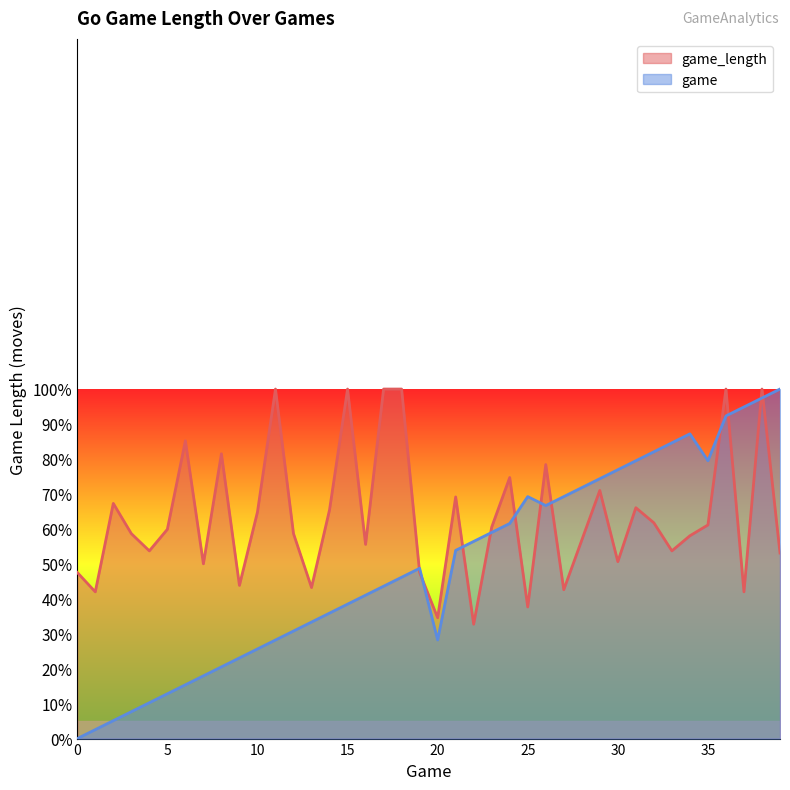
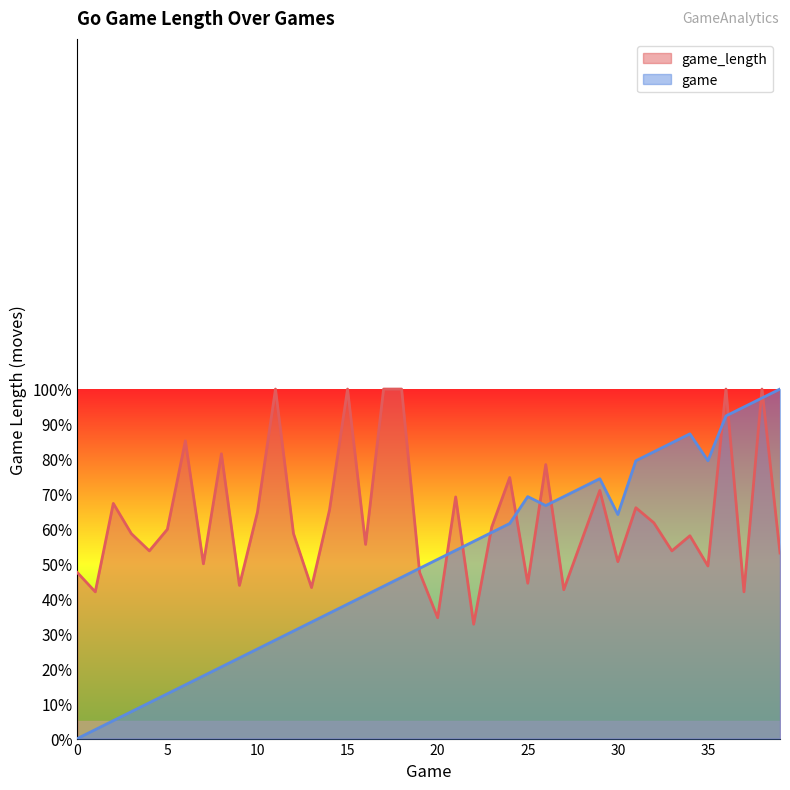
  {
    "game_length": {
      "0": "48%",
      "5": "60%",
      "10": "65%",
      "15": "100%",
      "20": "35%",
-     "25": "38%",
+     "25": "44%",
      "30": "51%",
-     "35": "61%"
+     "35": "49%"
    },
    "game": {
      "5": "13%",
      "10": "26%",
      "15": "38%",
-     "20": "28%",
+     "20": "51%",
      "25": "69%",
-     "30": "77%",
+     "30": "64%",
      "35": "79%"
    }
  }
